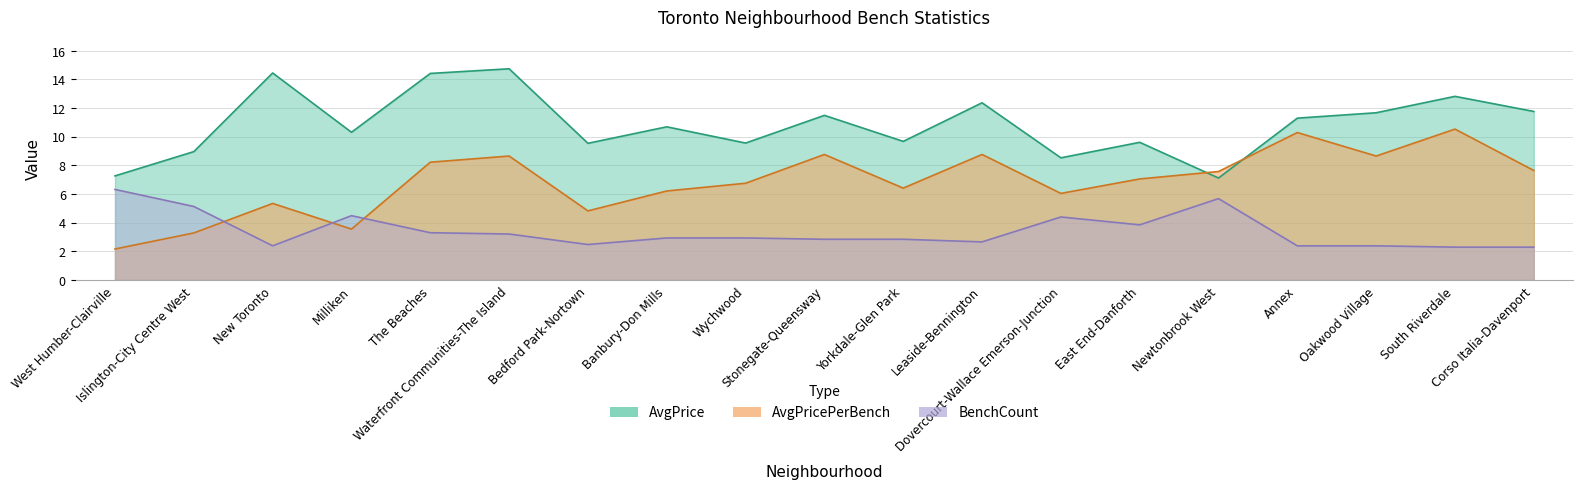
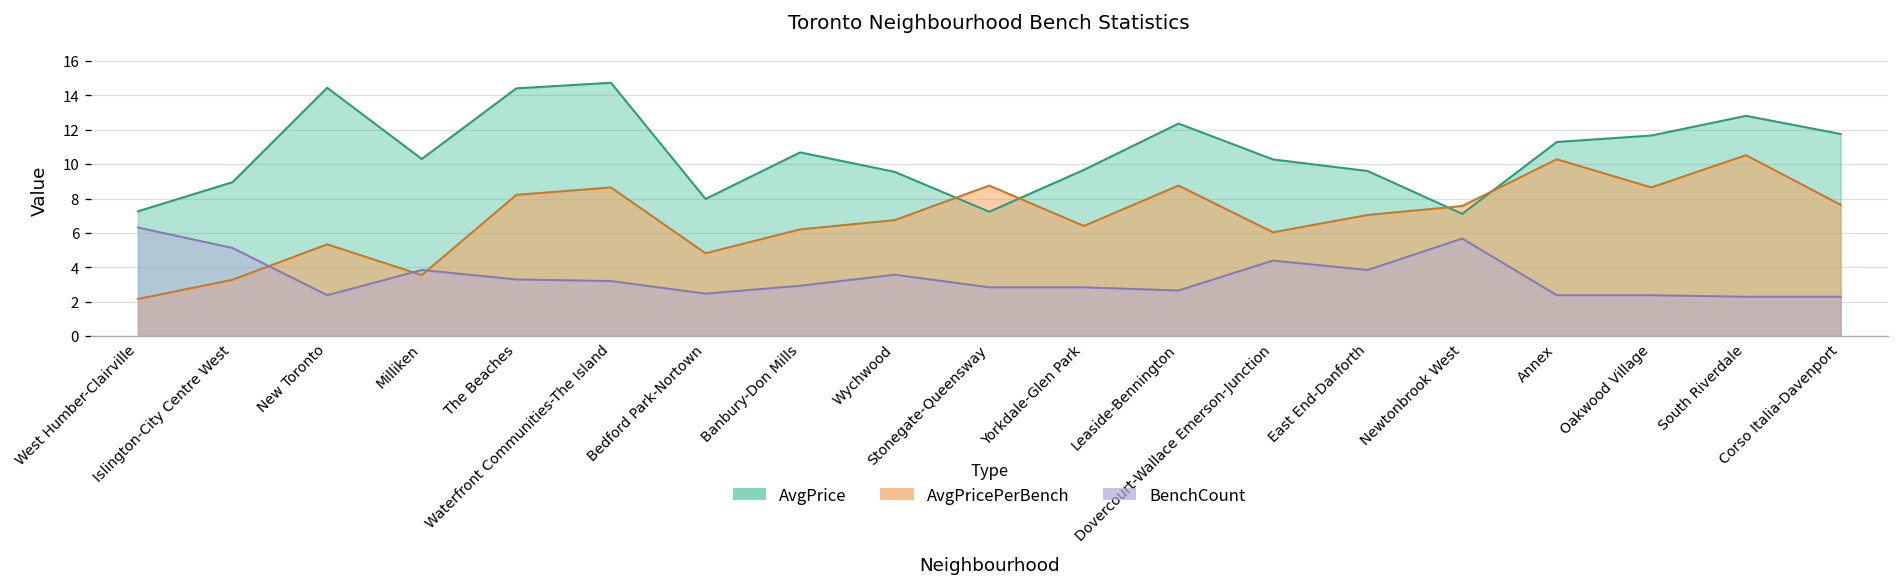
  {
    "AvgPrice": {
      "West Humber-Clairville": 7.3,
      "Islington-City Centre West": 9.0,
      "New Toronto": 14.5,
      "Milliken": 10.3,
      "The Beaches": 14.4,
      "Waterfront Communities-The Island": 14.7,
-     "Bedford Park-Nortown": 9.5,
+     "Bedford Park-Nortown": 8.0,
      "Banbury-Don Mills": 10.7,
      "Wychwood": 9.6,
-     "Stonegate-Queensway": 11.5,
+     "Stonegate-Queensway": 7.2,
      "Yorkdale-Glen Park": 9.7,
      "Leaside-Bennington": 12.4,
-     "Dovercourt-Wallace Emerson-Junction": 8.5,
+     "Dovercourt-Wallace Emerson-Junction": 10.3,
      "East End-Danforth": 9.6,
      "Newtonbrook West": 7.1,
      "Annex": 11.3,
      "Oakwood Village": 11.7,
      "South Riverdale": 12.8,
      "Corso Italia-Davenport": 11.8
    },
    "AvgPricePerBench": {
      "West Humber-Clairville": 2.2,
      "Islington-City Centre West": 3.3,
      "New Toronto": 5.3,
      "Milliken": 3.6,
      "The Beaches": 8.2,
      "Waterfront Communities-The Island": 8.7,
      "Bedford Park-Nortown": 4.8,
      "Banbury-Don Mills": 6.2,
      "Wychwood": 6.8,
      "Stonegate-Queensway": 8.8,
      "Yorkdale-Glen Park": 6.4,
      "Leaside-Bennington": 8.8,
      "Dovercourt-Wallace Emerson-Junction": 6.0,
      "East End-Danforth": 7.1,
      "Newtonbrook West": 7.6,
      "Annex": 10.3,
      "Oakwood Village": 8.7,
      "South Riverdale": 10.5,
      "Corso Italia-Davenport": 7.6
    },
    "BenchCount": {
      "West Humber-Clairville": 6.3,
      "Islington-City Centre West": 5.1,
      "New Toronto": 2.4,
-     "Milliken": 4.5,
+     "Milliken": 3.8,
      "The Beaches": 3.3,
      "Waterfront Communities-The Island": 3.2,
      "Bedford Park-Nortown": 2.5,
      "Banbury-Don Mills": 2.9,
-     "Wychwood": 2.9,
+     "Wychwood": 3.6,
      "Stonegate-Queensway": 2.8,
      "Yorkdale-Glen Park": 2.8,
      "Leaside-Bennington": 2.7,
      "Dovercourt-Wallace Emerson-Junction": 4.4,
      "East End-Danforth": 3.8,
      "Newtonbrook West": 5.7,
      "Annex": 2.4,
      "Oakwood Village": 2.4,
      "South Riverdale": 2.3,
      "Corso Italia-Davenport": 2.3
    }
  }
